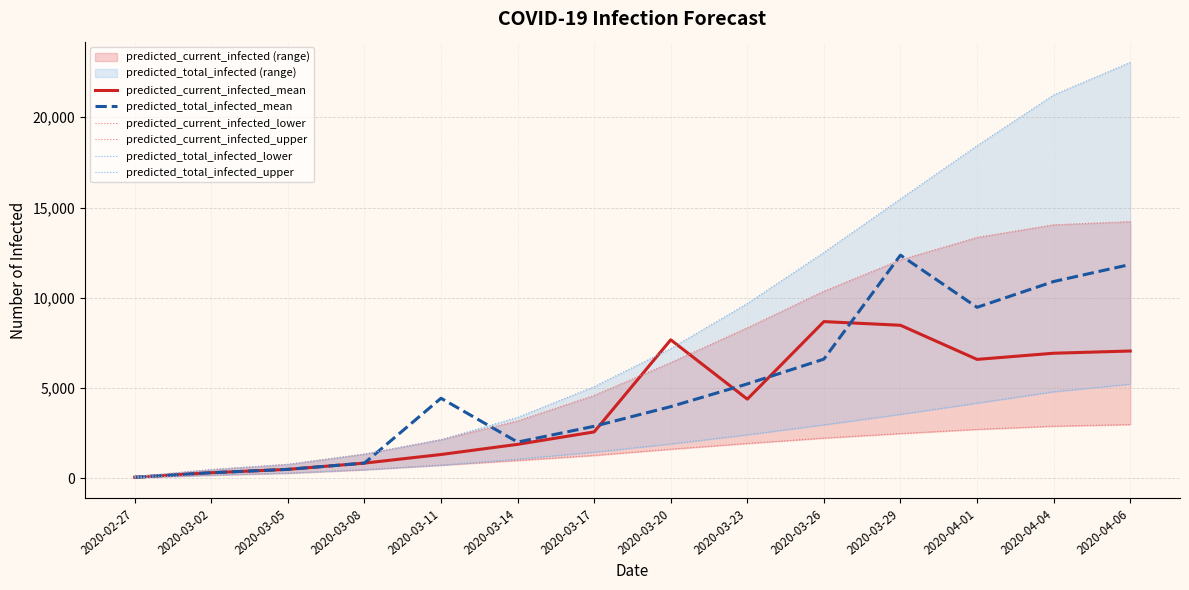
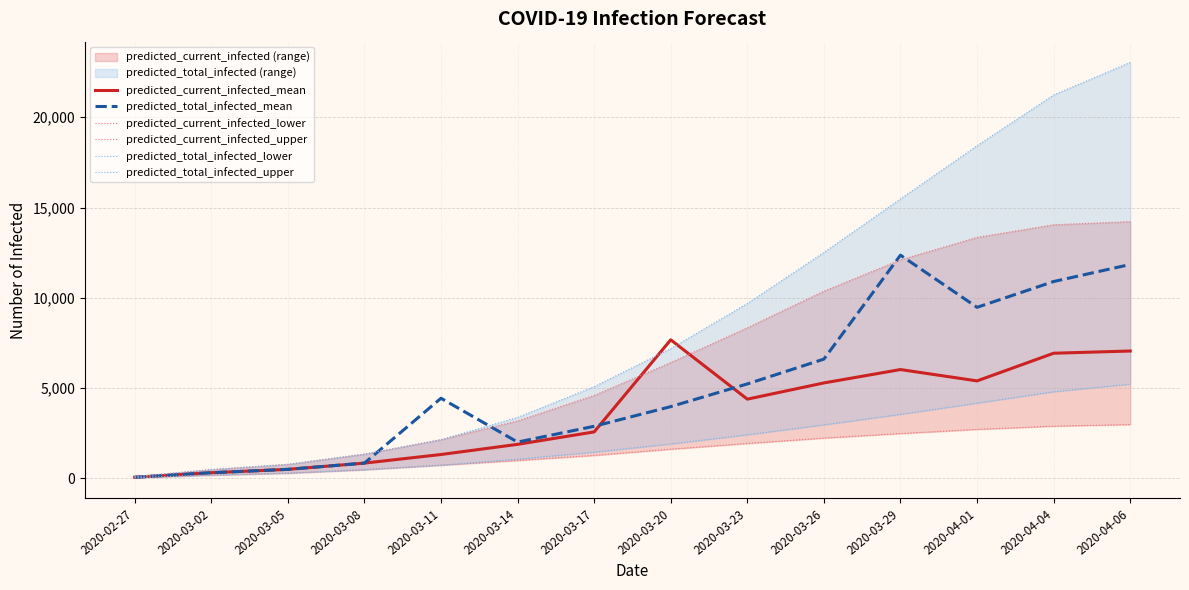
  {
    "predicted_current_infected_mean": {
      "2020-03-11": "1,300",
      "2020-03-17": "2,600",
      "2020-03-20": "7,700",
      "2020-03-23": "4,400",
-     "2020-03-26": "8,700",
-     "2020-03-29": "8,500",
-     "2020-04-01": "6,600",
+     "2020-03-26": "5,300",
+     "2020-03-29": "6,000",
+     "2020-04-01": "5,400",
      "2020-04-04": "6,900",
      "2020-04-06": "7,100"
    },
    "predicted_total_infected_mean": {
      "2020-03-11": "4,400",
      "2020-03-17": "2,900",
      "2020-03-20": "4,000",
      "2020-03-23": "5,200",
      "2020-03-26": "6,600",
      "2020-03-29": "12,400",
      "2020-04-01": "9,500",
      "2020-04-04": "10,900",
      "2020-04-06": "11,800"
    }
  }
